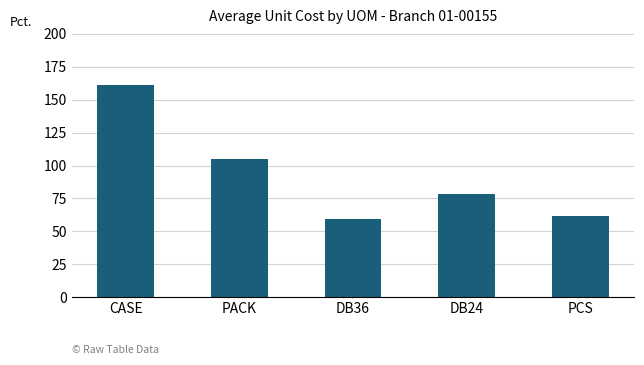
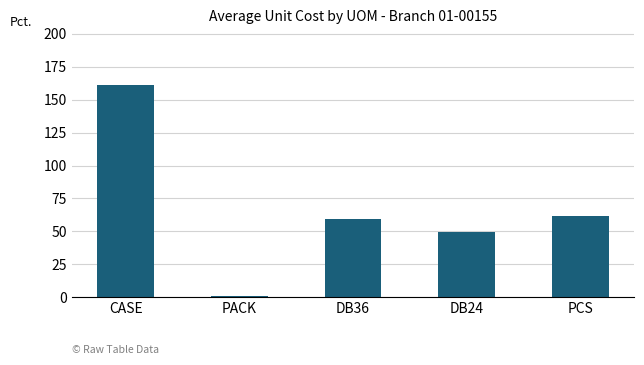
  {
    "CASE": 161,
-   "PACK": 105,
+   "PACK": 1,
    "DB36": 60,
-   "DB24": 78,
+   "DB24": 50,
    "PCS": 62
  }
